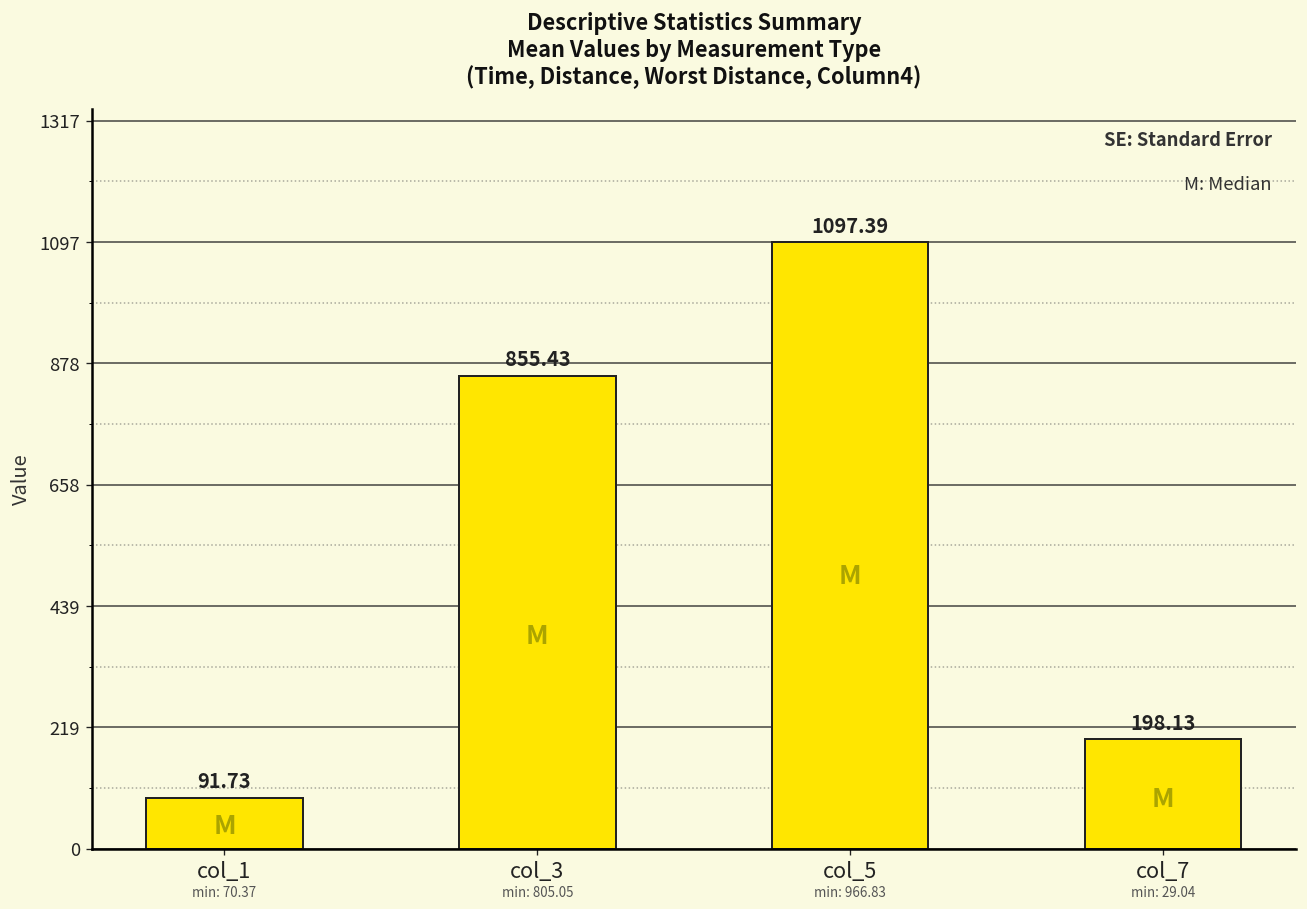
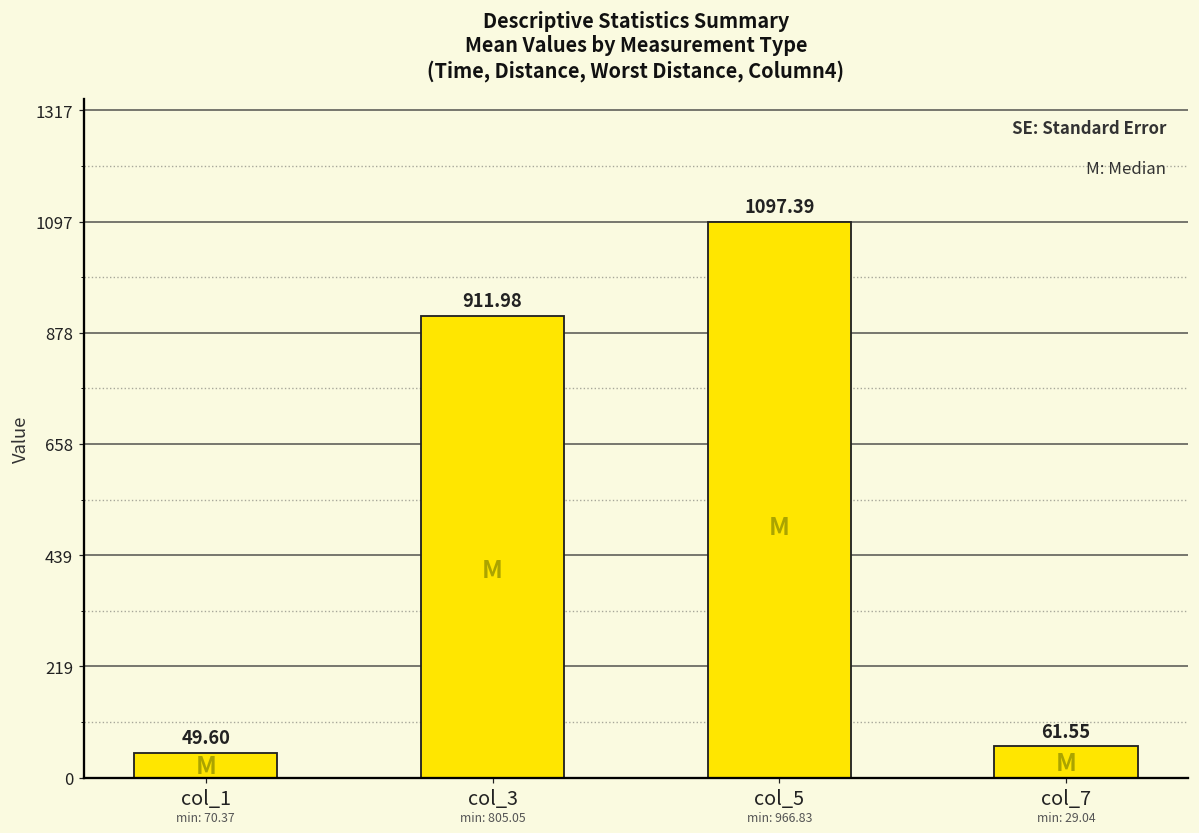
  {
-   "col_1": 91.73,
-   "col_3": 855.43,
+   "col_1": 49.60,
+   "col_3": 911.98,
    "col_5": 1097.39,
-   "col_7": 198.13
+   "col_7": 61.55
  }
